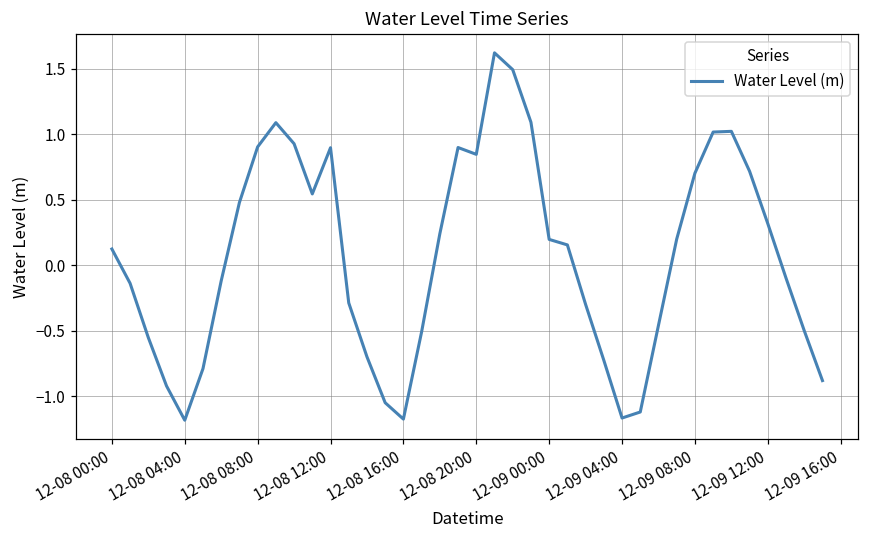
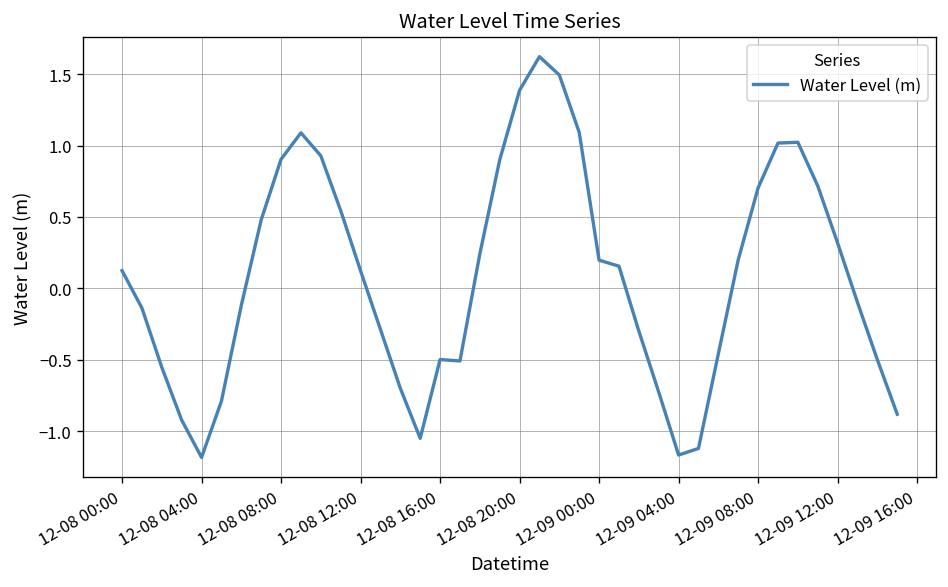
  {
    "12-08 00:00": 0.12,
    "12-08 04:00": -1.18,
    "12-08 08:00": 0.90,
-   "12-08 12:00": 0.90,
-   "12-08 16:00": -1.18,
-   "12-08 20:00": 0.85,
+   "12-08 12:00": 0.12,
+   "12-08 16:00": -0.50,
+   "12-08 20:00": 1.39,
    "12-09 00:00": 0.20,
    "12-09 04:00": -1.17,
    "12-09 08:00": 0.70,
    "12-09 12:00": 0.32
  }
